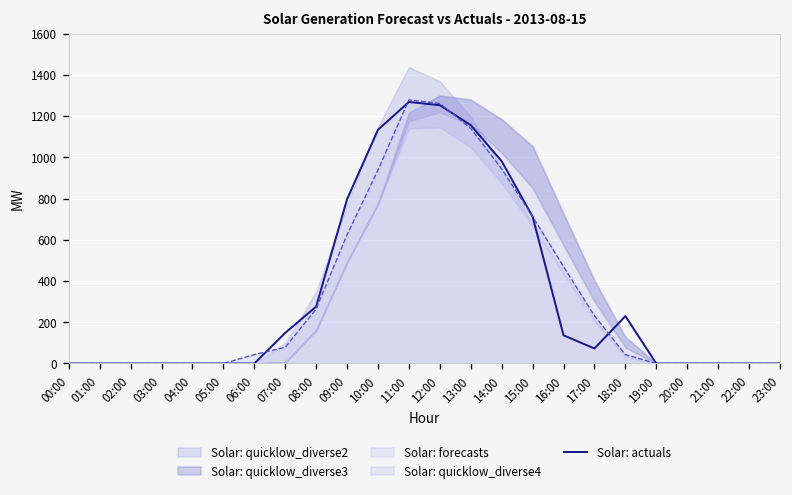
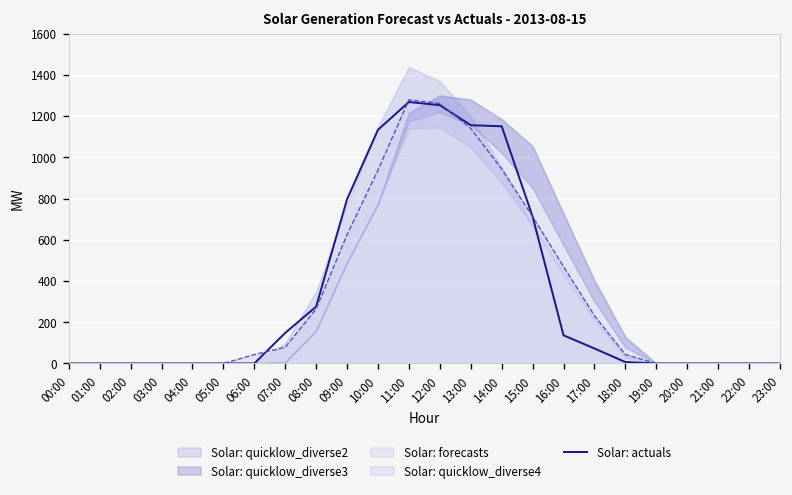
  {
    "Solar: actuals": {
      "07:00": 150,
      "09:00": 800,
      "13:00": 1160,
-     "14:00": 980,
+     "14:00": 1150,
      "16:00": 140,
      "17:00": 70,
-     "18:00": 230
+     "18:00": 10
    }
  }
